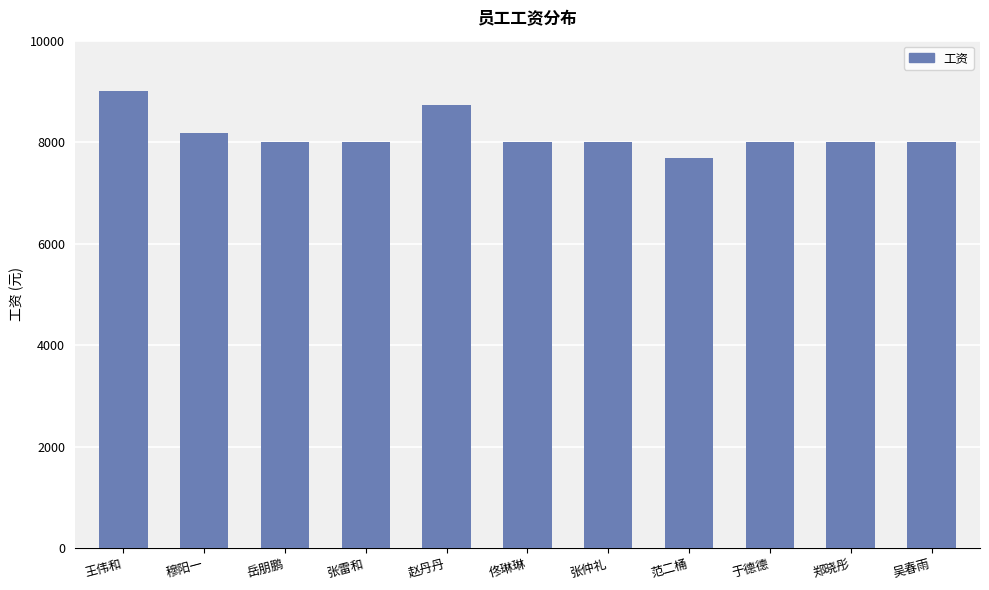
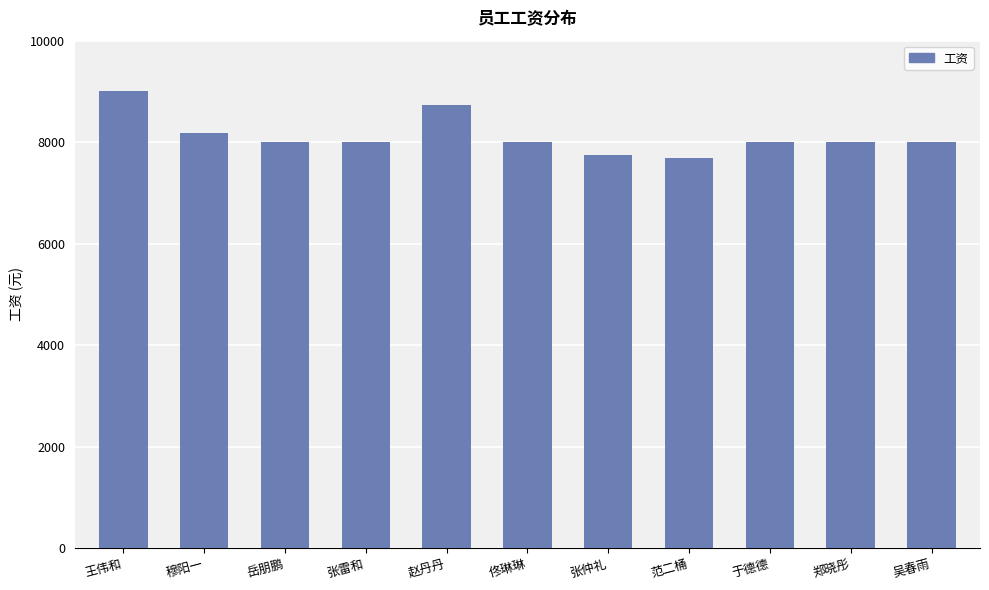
  {
    "王伟和": 9000,
    "穆阳一": 8200,
    "岳朋鹏": 8000,
    "张雷和": 8000,
    "赵丹丹": 8700,
    "佟琳琳": 8000,
-   "张仲礼": 8000,
+   "张仲礼": 7800,
    "范二桶": 7700,
    "于德德": 8000,
    "郑晓彤": 8000,
    "吴春雨": 8000
  }
